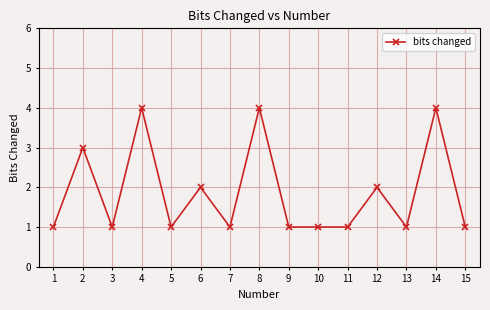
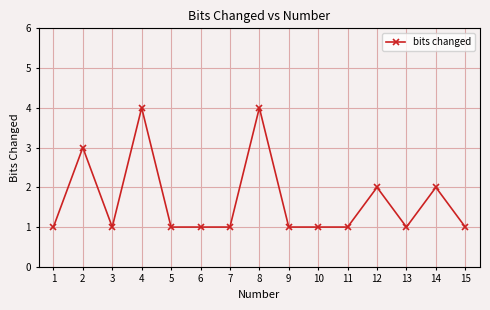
  {
    "1": 1,
    "2": 3,
    "3": 1,
    "4": 4,
    "5": 1,
-   "6": 2,
+   "6": 1,
    "7": 1,
    "8": 4,
    "9": 1,
    "10": 1,
    "11": 1,
    "12": 2,
    "13": 1,
-   "14": 4,
+   "14": 2,
    "15": 1
  }
